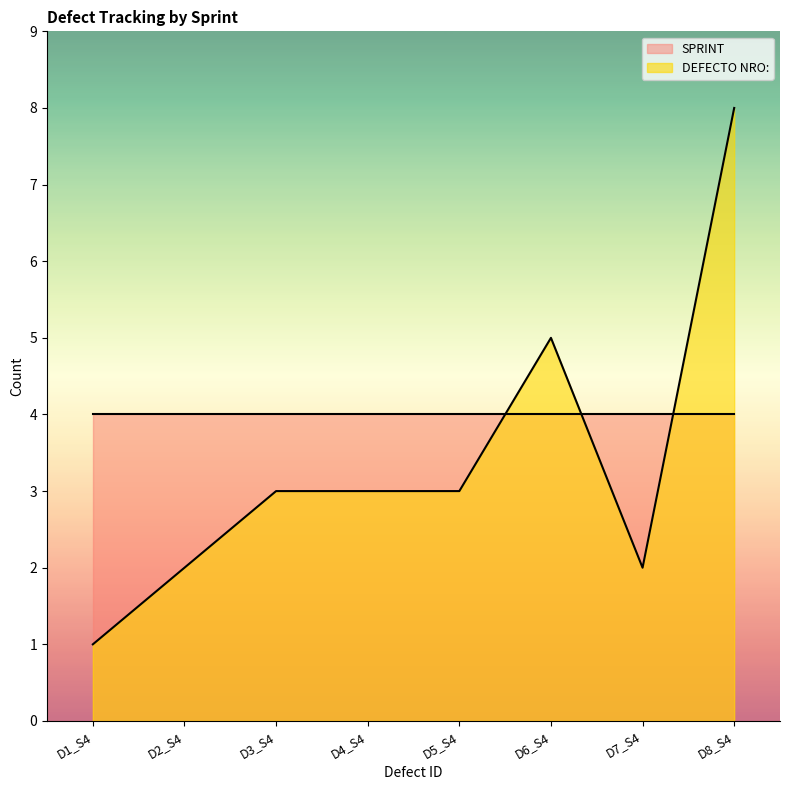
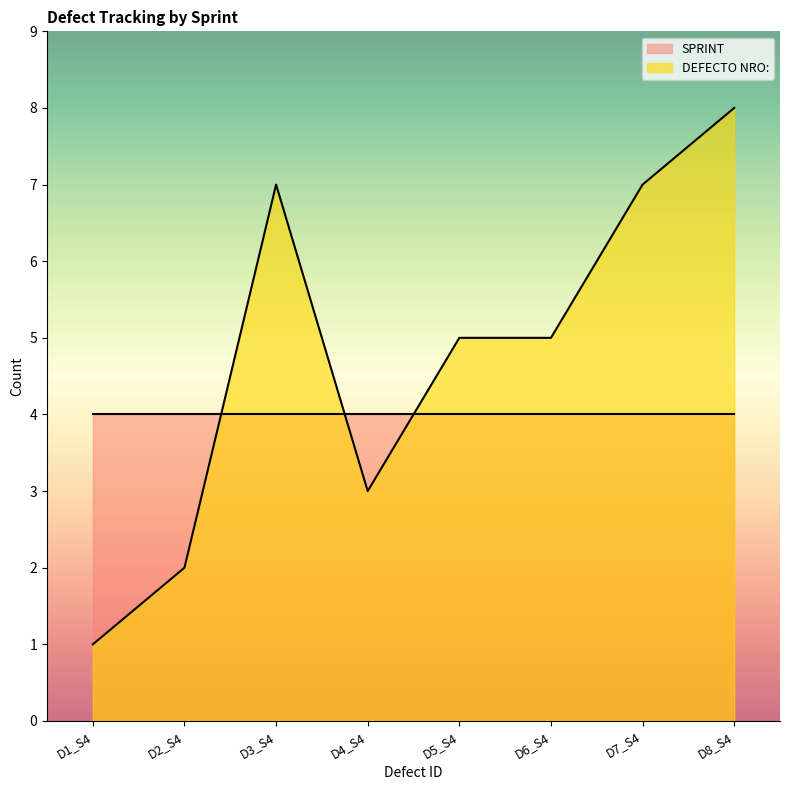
  {
    "SPRINT": {
      "D1_S4": 4,
      "D2_S4": 4,
      "D3_S4": 4,
      "D4_S4": 4,
      "D5_S4": 4,
      "D6_S4": 4,
      "D7_S4": 4,
      "D8_S4": 4
    },
    "DEFECTO NRO:": {
      "D1_S4": 1,
      "D2_S4": 2,
-     "D3_S4": 3,
+     "D3_S4": 7,
      "D4_S4": 3,
-     "D5_S4": 3,
+     "D5_S4": 5,
      "D6_S4": 5,
-     "D7_S4": 2,
+     "D7_S4": 7,
      "D8_S4": 8
    }
  }
